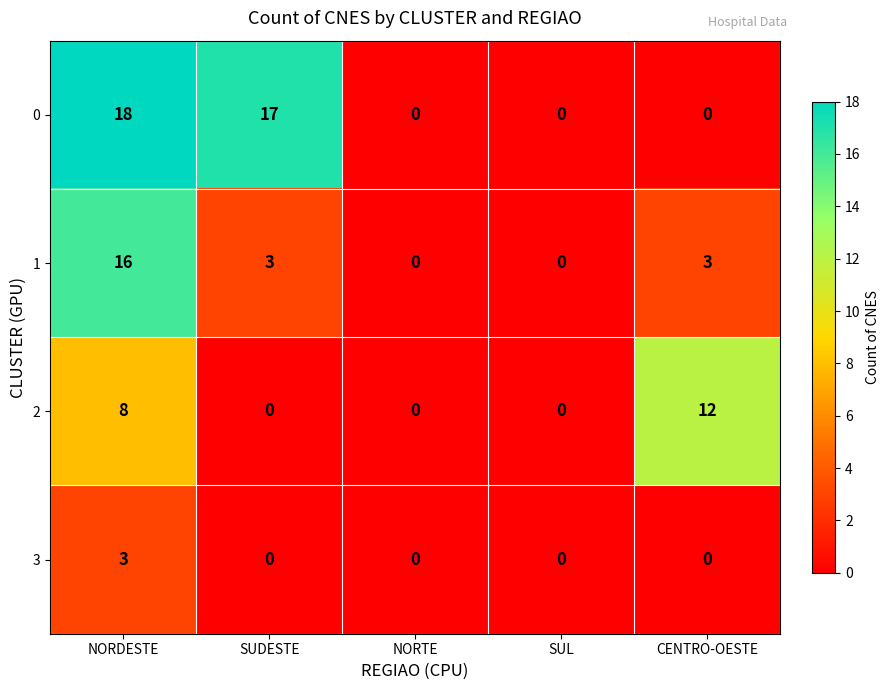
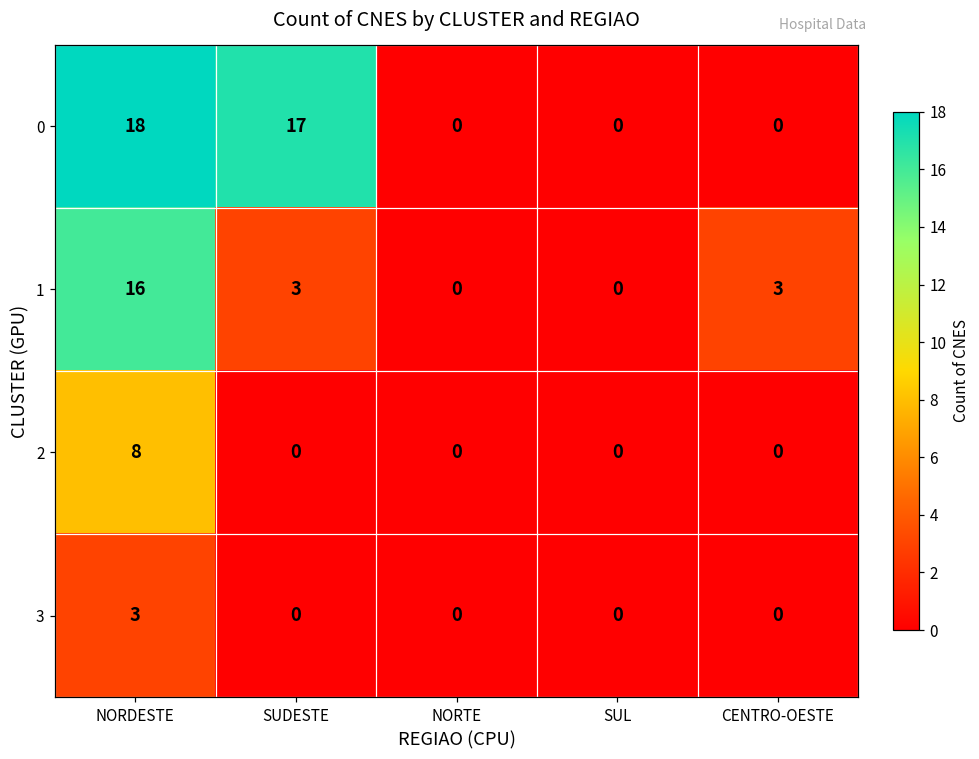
  {
    "0": {
      "NORDESTE": 18,
      "SUDESTE": 17,
      "NORTE": 0,
      "SUL": 0,
      "CENTRO-OESTE": 0
    },
    "1": {
      "NORDESTE": 16,
      "SUDESTE": 3,
      "NORTE": 0,
      "SUL": 0,
      "CENTRO-OESTE": 3
    },
    "2": {
      "NORDESTE": 8,
      "SUDESTE": 0,
      "NORTE": 0,
      "SUL": 0,
-     "CENTRO-OESTE": 12
+     "CENTRO-OESTE": 0
    },
    "3": {
      "NORDESTE": 3,
      "SUDESTE": 0,
      "NORTE": 0,
      "SUL": 0,
      "CENTRO-OESTE": 0
    }
  }
